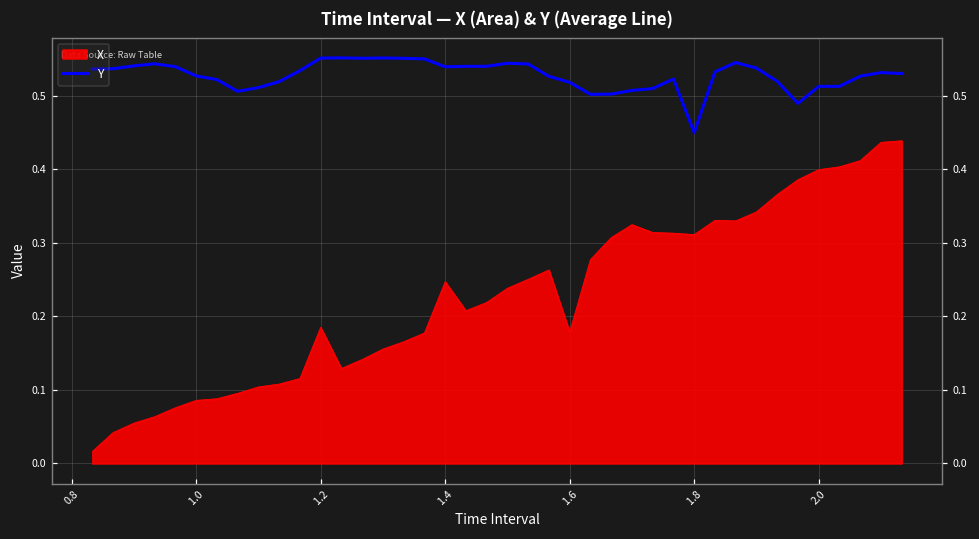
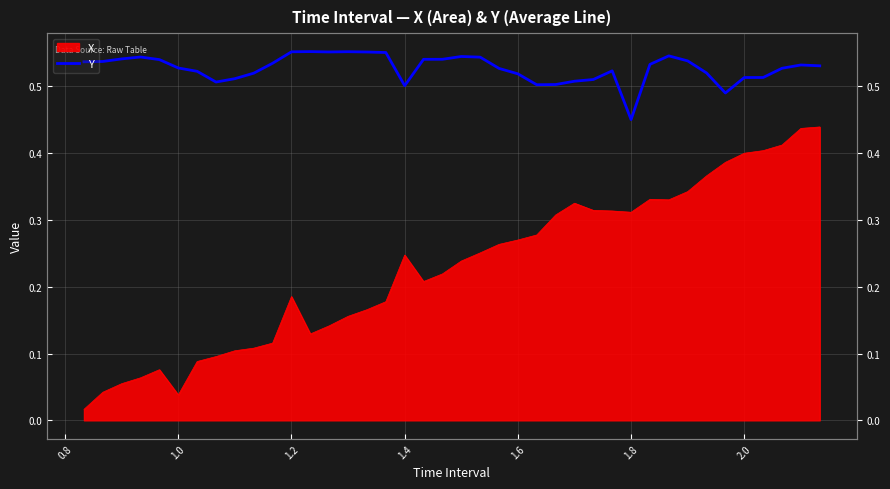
  {
    "X": {
-     "1.0": 0.09,
+     "1.0": 0.04,
      "1.2": 0.19,
      "1.4": 0.25,
-     "1.6": 0.18,
+     "1.6": 0.27,
      "1.8": 0.31,
      "2.0": 0.40
    },
    "Y": {
      "1.0": 0.53,
      "1.2": 0.55,
-     "1.4": 0.54,
+     "1.4": 0.50,
      "1.6": 0.52,
      "1.8": 0.45,
      "2.0": 0.51
    }
  }
